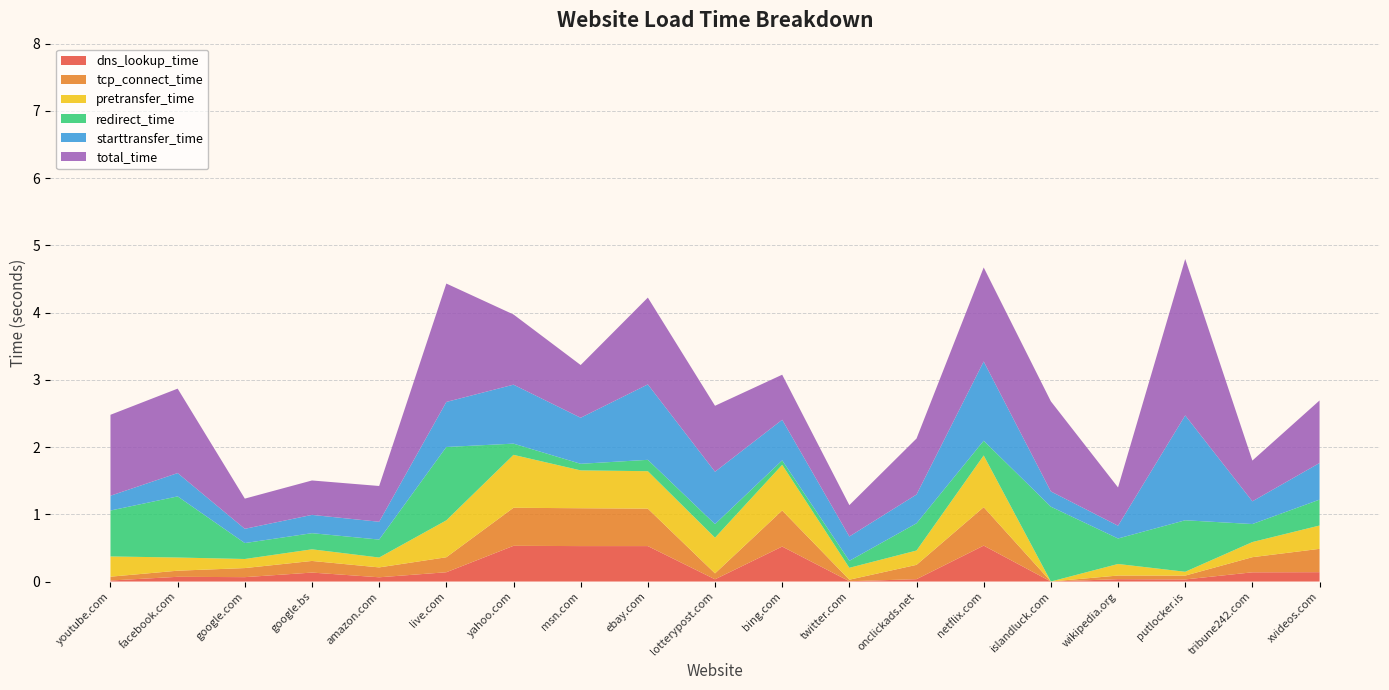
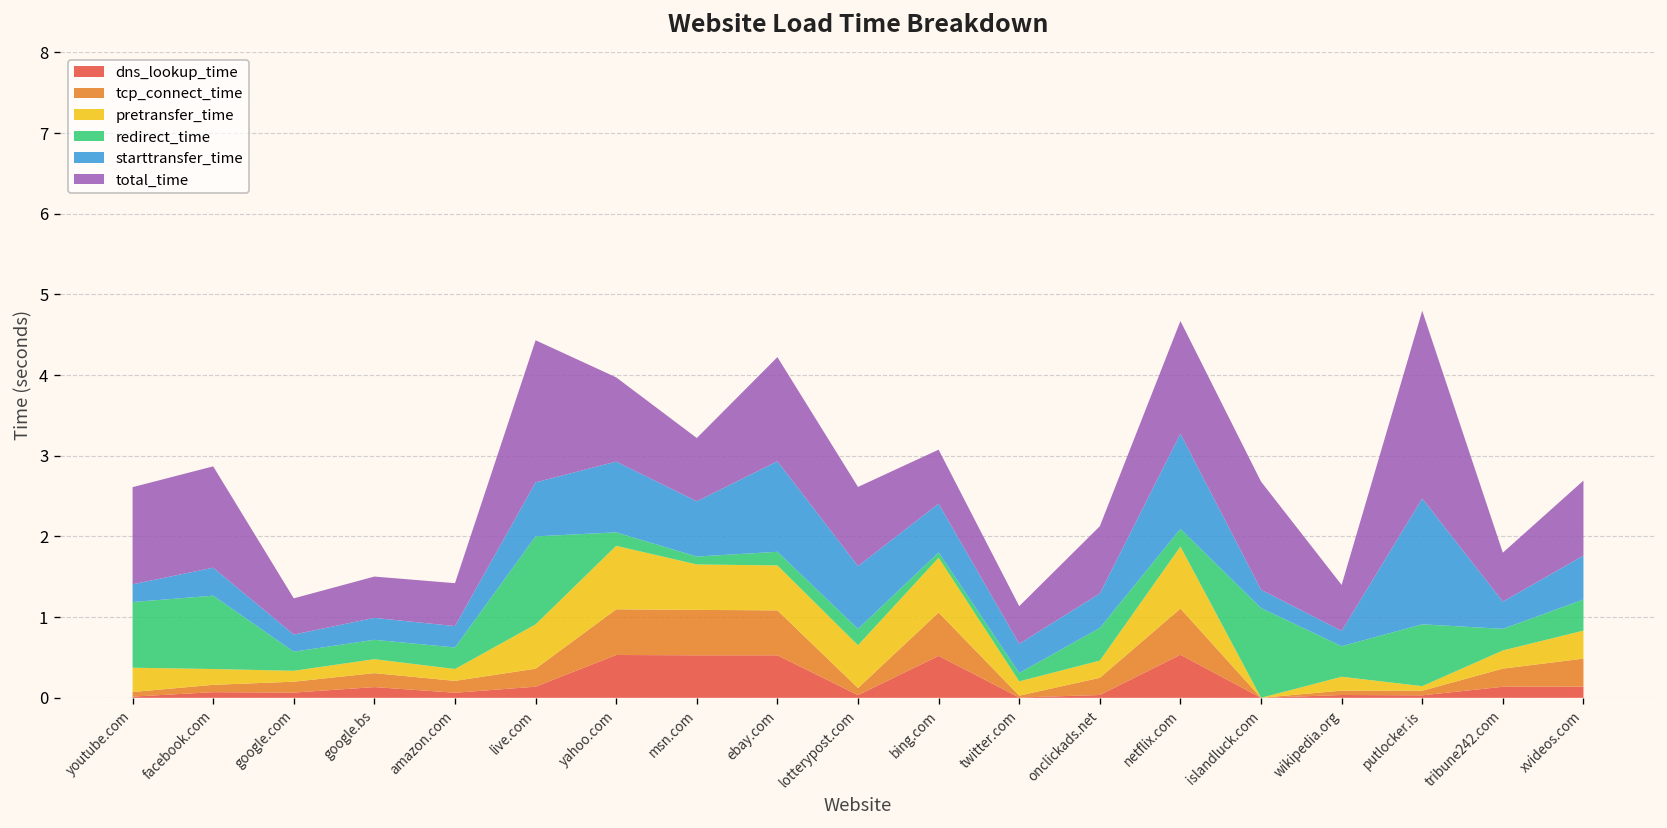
  {
    "pretransfer_time": {
      "youtube.com": 0.3,
      "facebook.com": 0.2,
      "google.com": 0.1,
      "google.bs": 0.2,
      "amazon.com": 0.1,
      "live.com": 0.5,
      "yahoo.com": 0.8,
      "msn.com": 0.6,
      "ebay.com": 0.6,
      "lotterypost.com": 0.5,
      "bing.com": 0.7,
      "twitter.com": 0.2,
      "onclickads.net": 0.2,
      "netflix.com": 0.8,
      "wikipedia.org": 0.2,
      "putlocker.is": 0.1,
      "tribune242.com": 0.2,
      "xvideos.com": 0.3
    },
    "redirect_time": {
-     "youtube.com": 0.7,
+     "youtube.com": 0.8,
      "facebook.com": 0.9,
      "google.com": 0.2,
      "google.bs": 0.2,
      "amazon.com": 0.3,
      "live.com": 1.1,
      "yahoo.com": 0.2,
      "msn.com": 0.1,
      "ebay.com": 0.2,
      "lotterypost.com": 0.2,
      "bing.com": 0.1,
      "twitter.com": 0.1,
      "onclickads.net": 0.4,
      "netflix.com": 0.2,
      "islandluck.com": 1.1,
      "wikipedia.org": 0.4,
      "putlocker.is": 0.8,
      "tribune242.com": 0.3,
      "xvideos.com": 0.4
    },
    "starttransfer_time": {
      "youtube.com": 0.2,
      "facebook.com": 0.3,
      "google.com": 0.2,
      "google.bs": 0.3,
      "amazon.com": 0.3,
      "live.com": 0.7,
      "yahoo.com": 0.9,
      "msn.com": 0.7,
      "ebay.com": 1.1,
      "lotterypost.com": 0.8,
      "bing.com": 0.6,
      "twitter.com": 0.4,
      "onclickads.net": 0.4,
      "netflix.com": 1.2,
      "islandluck.com": 0.2,
      "wikipedia.org": 0.2,
      "putlocker.is": 1.6,
      "tribune242.com": 0.3,
      "xvideos.com": 0.5
    },
    "total_time": {
      "youtube.com": 1.2,
      "facebook.com": 1.3,
      "google.com": 0.4,
      "google.bs": 0.5,
      "amazon.com": 0.5,
      "live.com": 1.8,
      "yahoo.com": 1.0,
      "msn.com": 0.8,
      "ebay.com": 1.3,
      "lotterypost.com": 1.0,
      "bing.com": 0.7,
      "twitter.com": 0.5,
      "onclickads.net": 0.8,
      "netflix.com": 1.4,
      "islandluck.com": 1.3,
      "wikipedia.org": 0.6,
      "putlocker.is": 2.3,
      "tribune242.com": 0.6,
      "xvideos.com": 0.9
    }
  }
